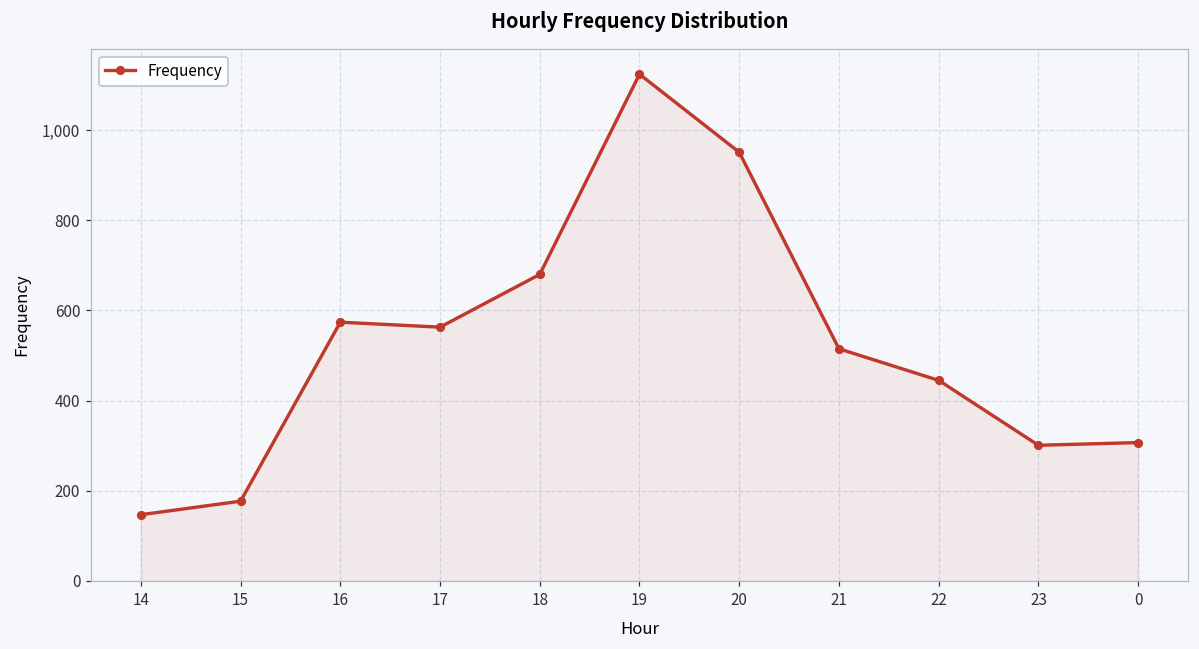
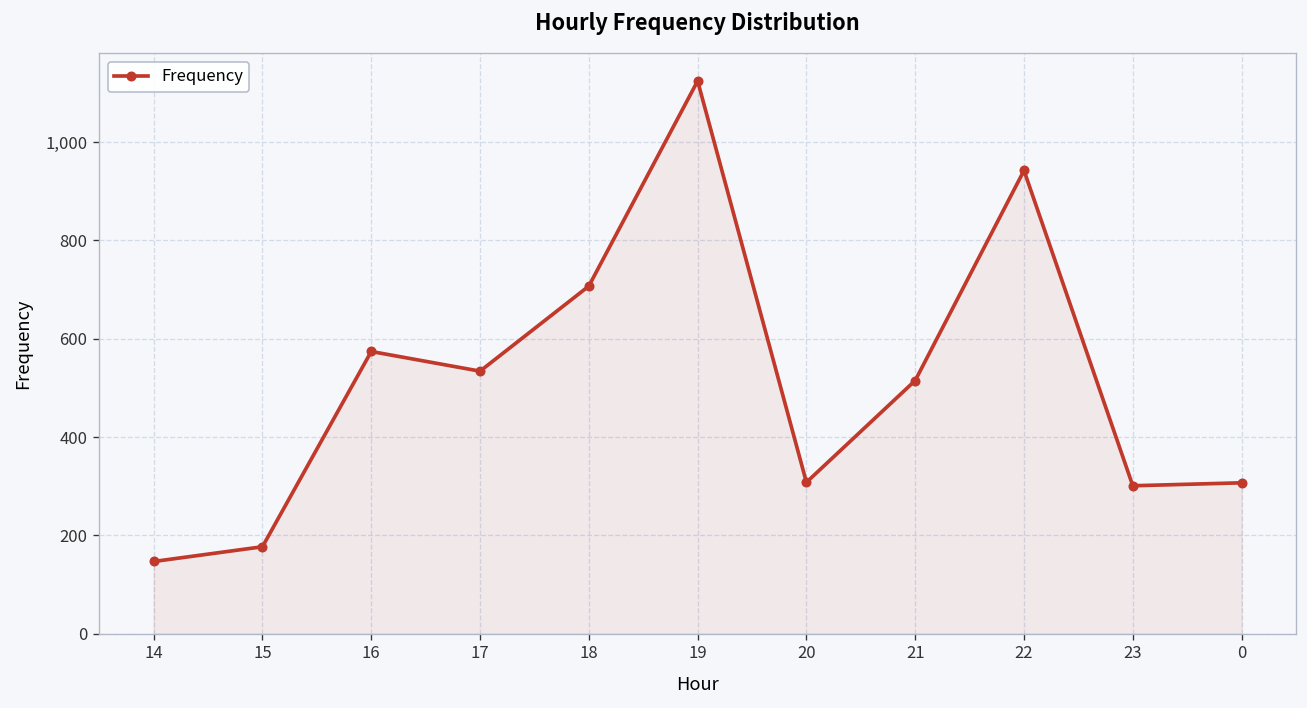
  {
    "14": "150",
    "15": "180",
    "16": "570",
-   "17": "560",
-   "18": "680",
+   "17": "530",
+   "18": "710",
    "19": "1,120",
-   "20": "950",
+   "20": "310",
    "21": "520",
-   "22": "450",
+   "22": "940",
    "23": "300",
    "0": "310"
  }
